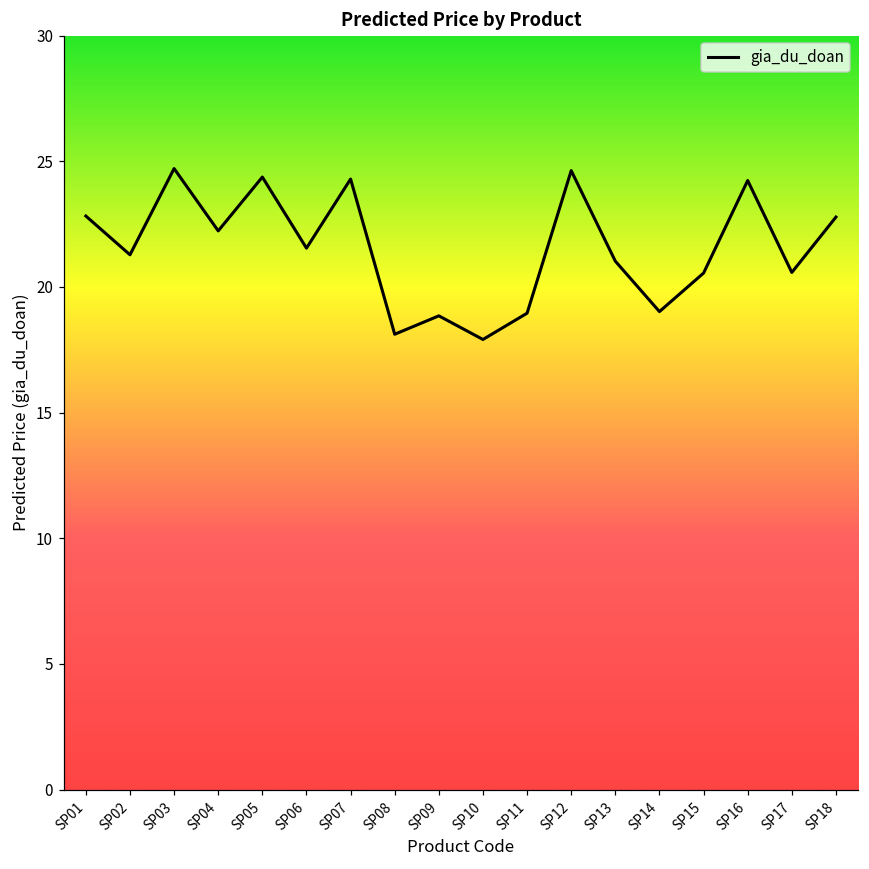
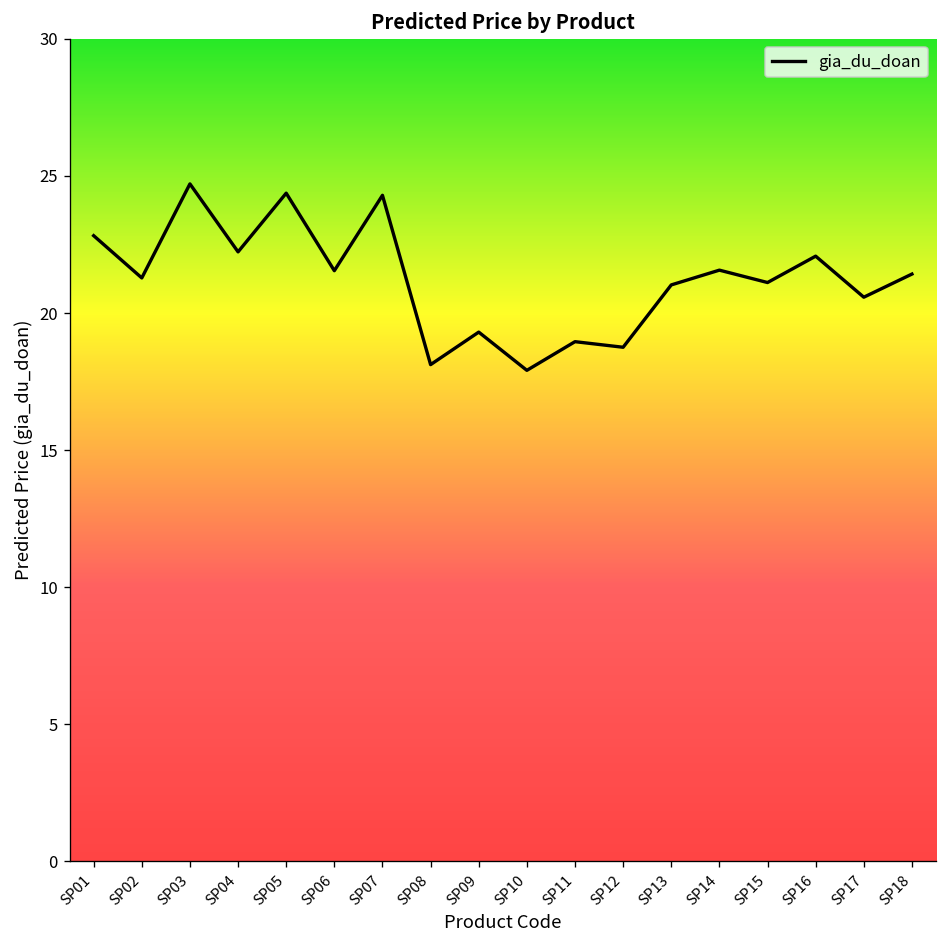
  {
    "SP01": 22.8,
    "SP02": 21.3,
    "SP03": 24.7,
    "SP04": 22.2,
    "SP05": 24.4,
    "SP06": 21.5,
    "SP07": 24.3,
    "SP08": 18.1,
-   "SP09": 18.8,
+   "SP09": 19.3,
    "SP10": 17.9,
    "SP11": 19.0,
-   "SP12": 24.6,
+   "SP12": 18.8,
    "SP13": 21.0,
-   "SP14": 19.0,
-   "SP15": 20.6,
-   "SP16": 24.2,
+   "SP14": 21.6,
+   "SP15": 21.1,
+   "SP16": 22.1,
    "SP17": 20.6,
-   "SP18": 22.8
+   "SP18": 21.4
  }
